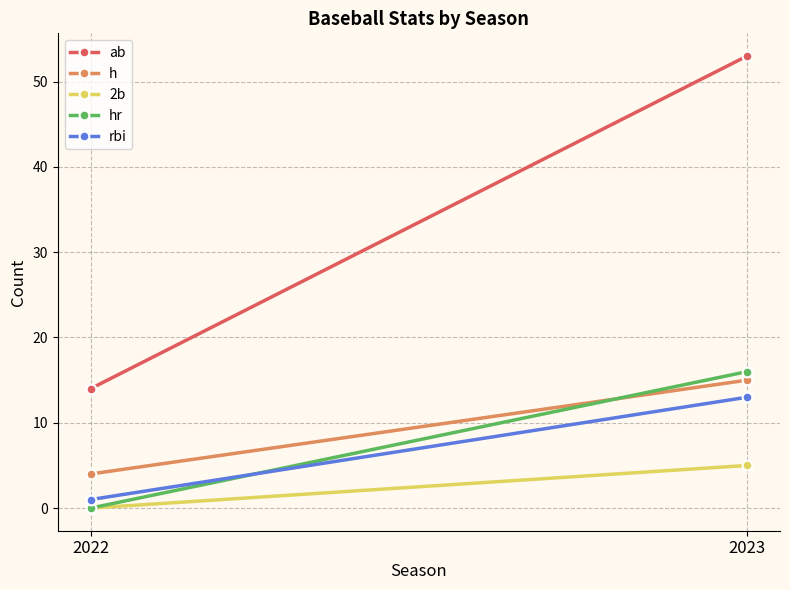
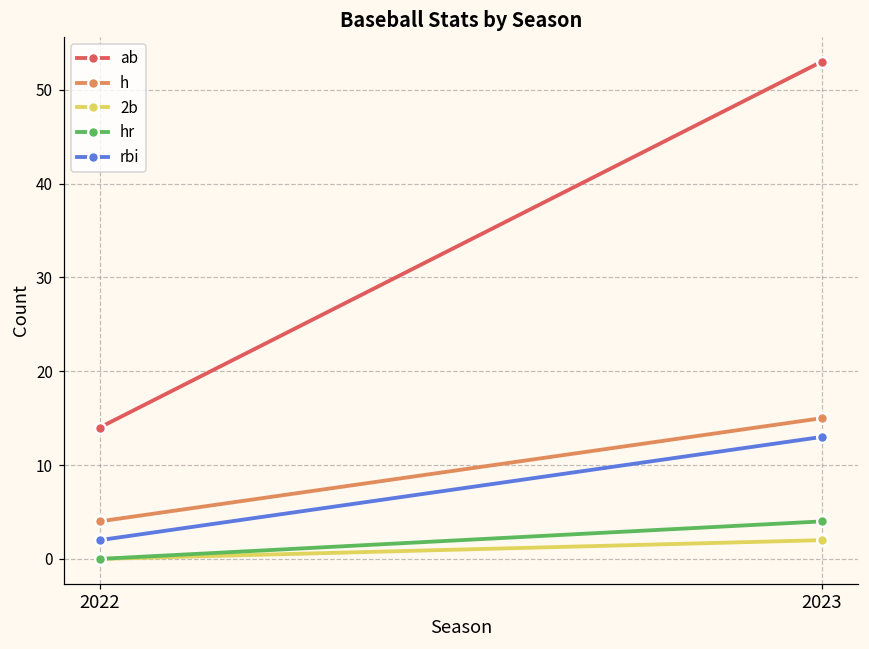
  {
    "2b": {
-     "2023": 5
+     "2023": 2
    },
    "hr": {
-     "2023": 16
+     "2023": 4
    },
    "rbi": {
-     "2022": 1,
+     "2022": 2,
      "2023": 13
    }
  }
